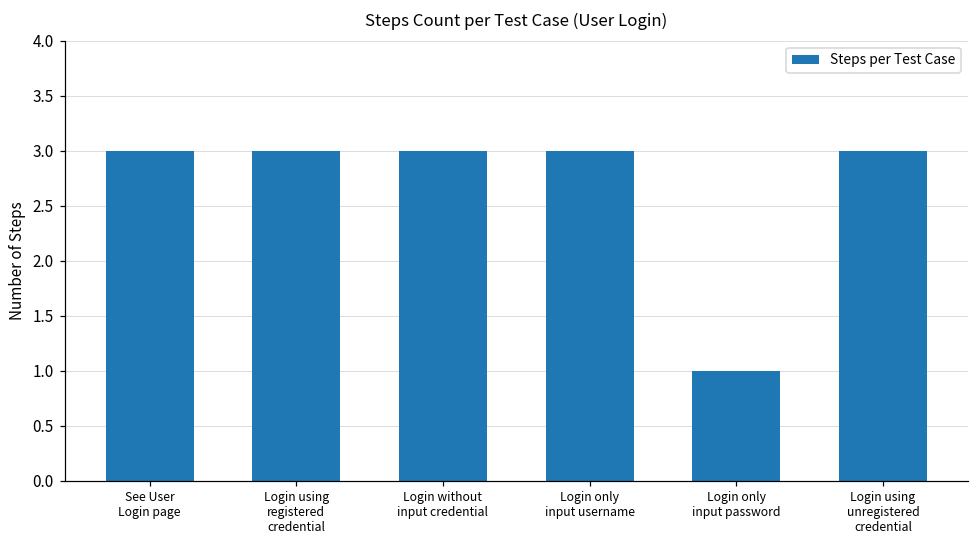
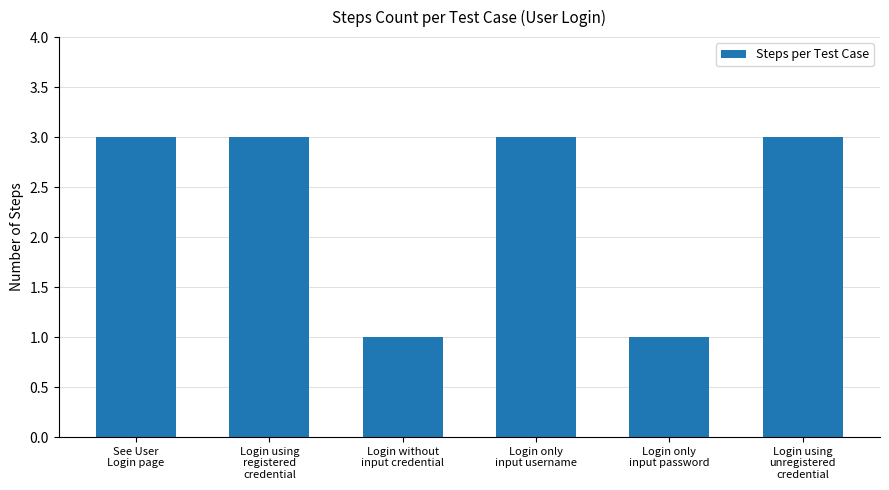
  {
    "See User Login page": 3,
    "Login using registered credential": 3,
-   "Login without input credential": 3,
+   "Login without input credential": 1,
    "Login only input username": 3,
    "Login only input password": 1,
    "Login using unregistered credential": 3
  }
